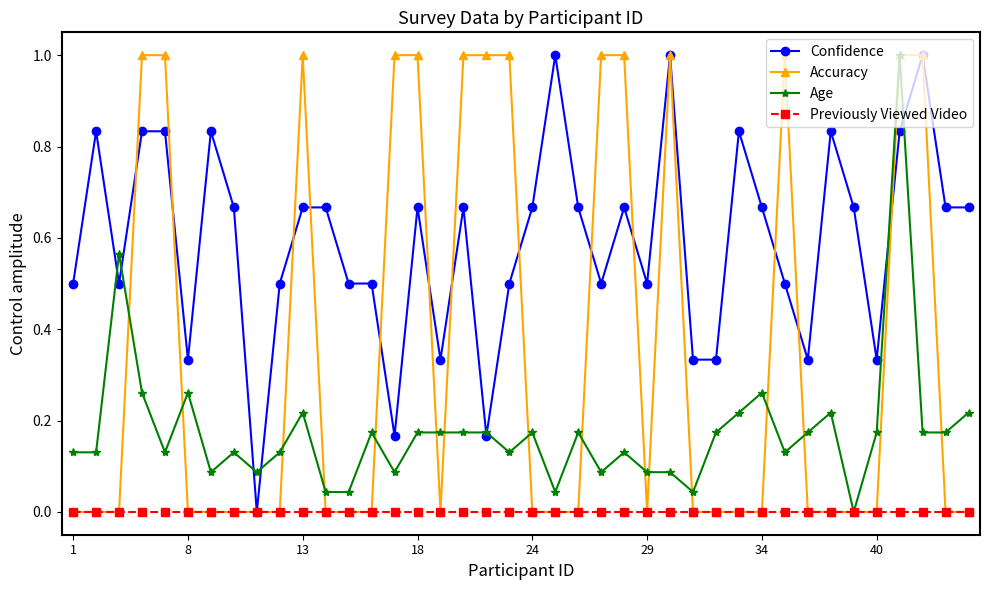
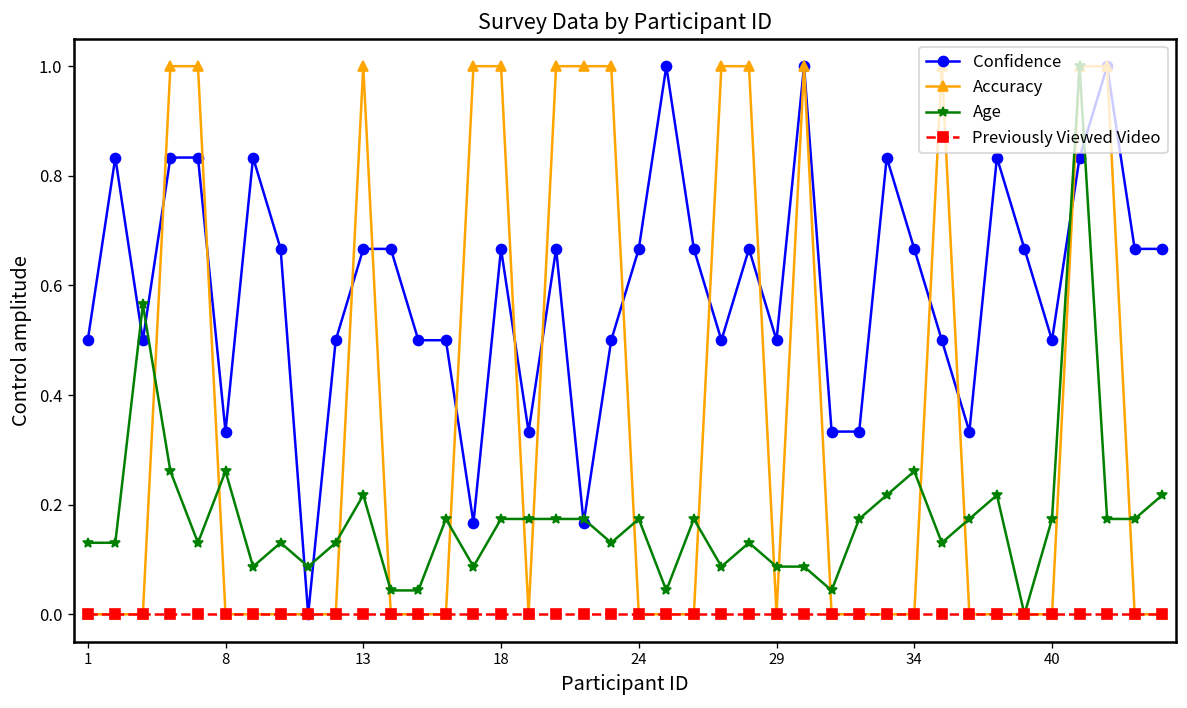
  {
    "Confidence": {
-     "40": 0.33
+     "40": 0.50
    },
    "Age": {
      "40": 0.17
    }
  }
